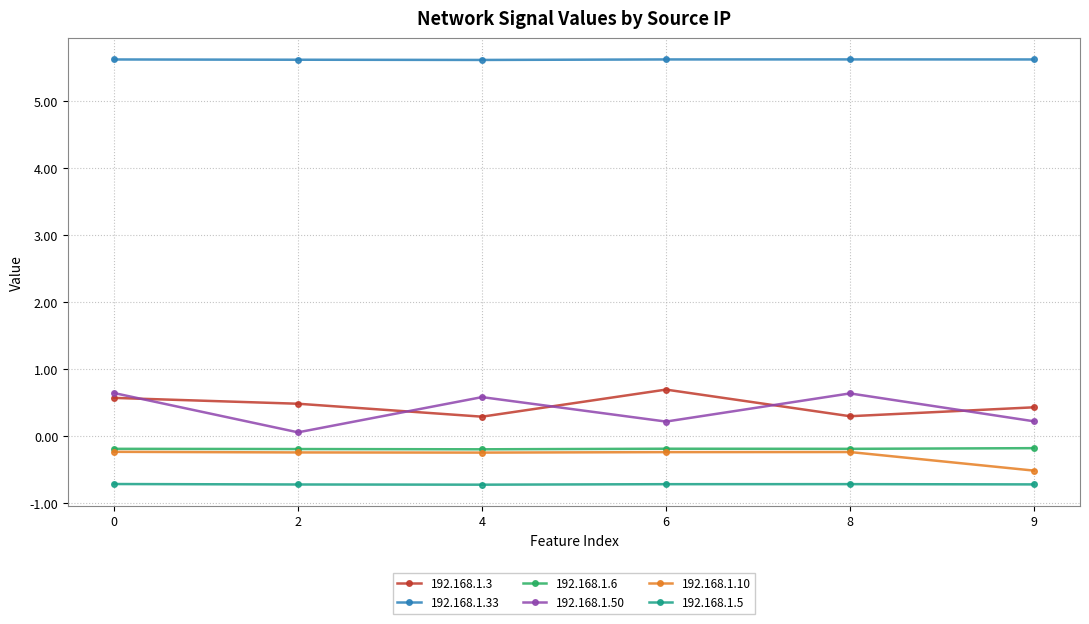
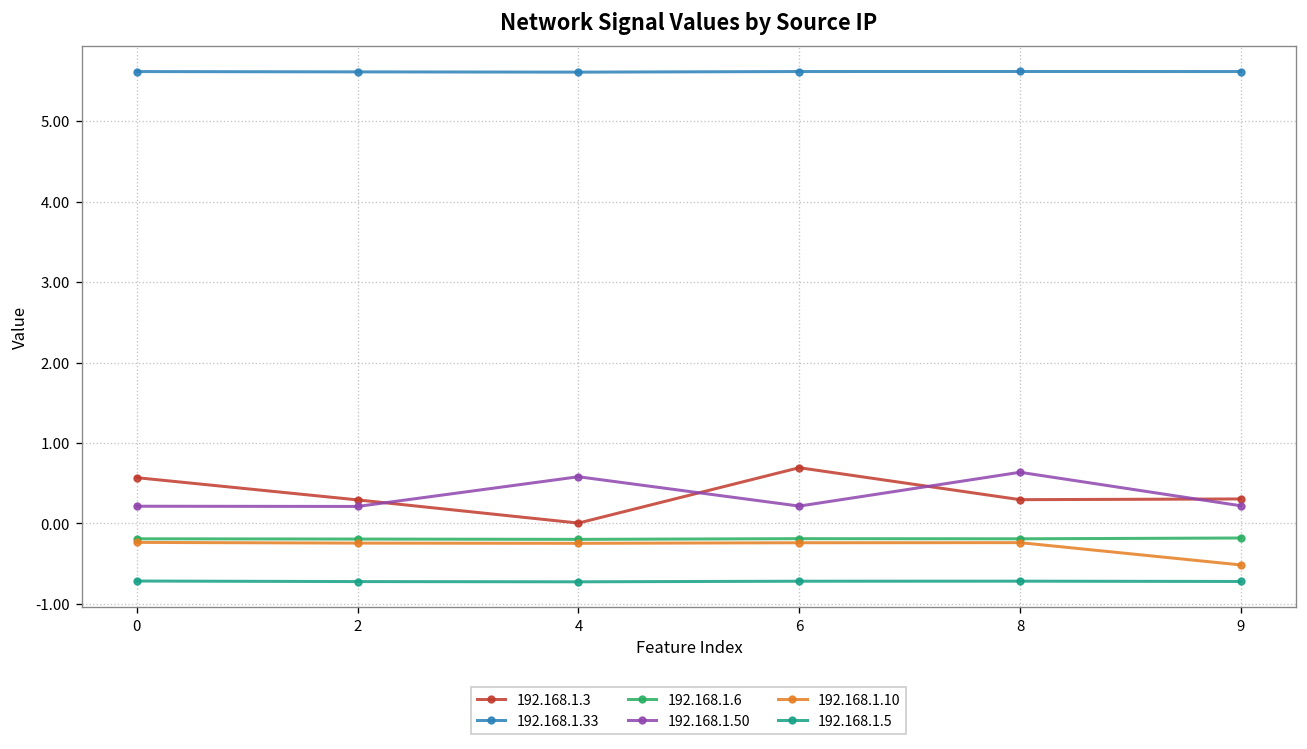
  {
    "192.168.1.3": {
      "0": 0.6,
-     "2": 0.5,
-     "4": 0.3,
+     "2": 0.3,
+     "4": 0.0,
      "6": 0.7,
      "8": 0.3,
-     "9": 0.4
+     "9": 0.3
    },
    "192.168.1.33": {
      "0": 5.6,
      "2": 5.6,
      "4": 5.6,
      "6": 5.6,
      "8": 5.6,
      "9": 5.6
    },
    "192.168.1.50": {
-     "0": 0.6,
-     "2": 0.1,
+     "0": 0.2,
+     "2": 0.2,
      "4": 0.6,
      "6": 0.2,
      "8": 0.6,
      "9": 0.2
    },
    "192.168.1.10": {
      "0": -0.2,
      "2": -0.2,
      "4": -0.2,
      "6": -0.2,
      "8": -0.2,
      "9": -0.5
    }
  }
